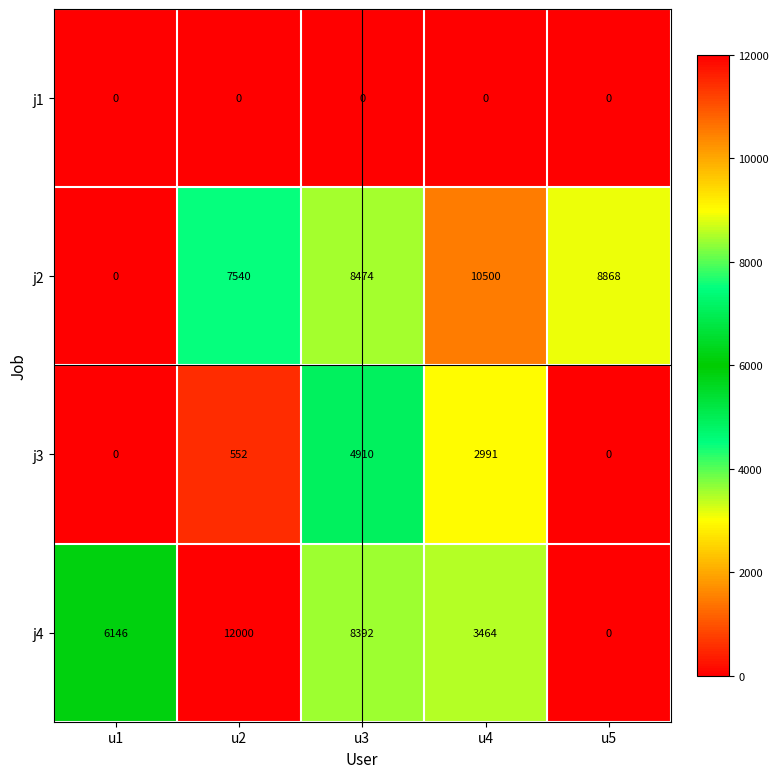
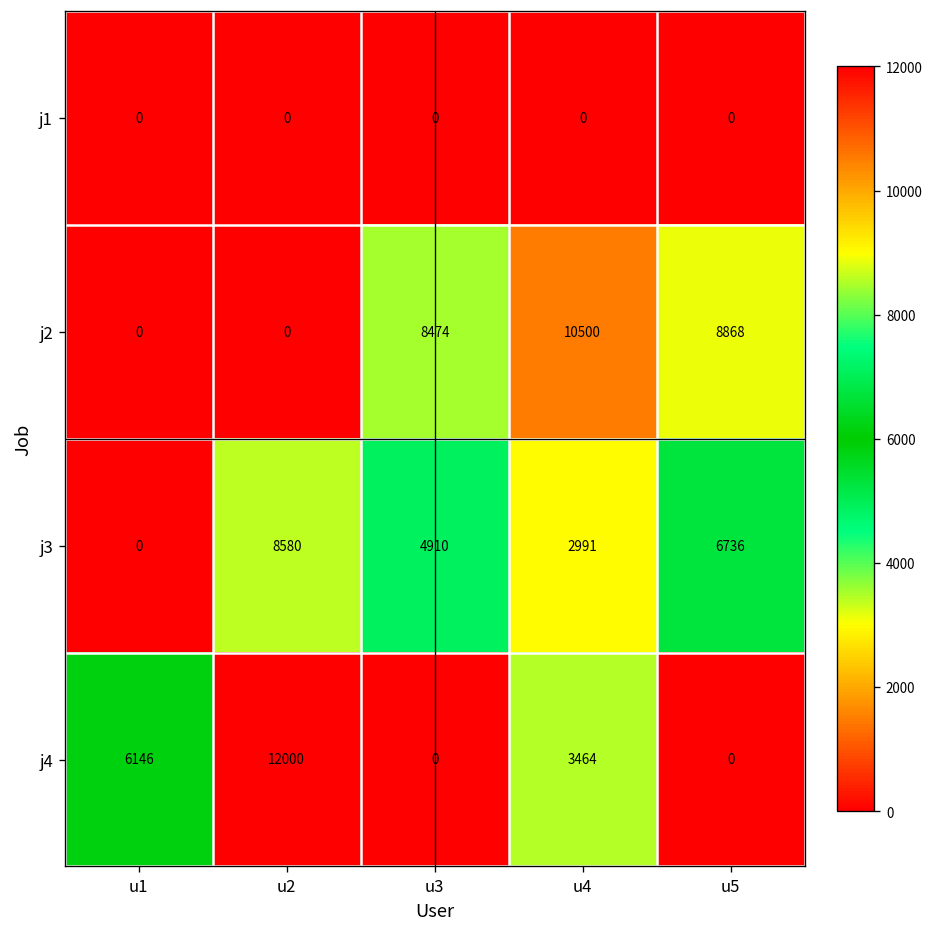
  {
    "j1": {
      "u1": 0,
      "u2": 0,
      "u3": 0,
      "u4": 0,
      "u5": 0
    },
    "j2": {
      "u1": 0,
-     "u2": 7540,
+     "u2": 0,
      "u3": 8474,
      "u4": 10500,
      "u5": 8868
    },
    "j3": {
      "u1": 0,
-     "u2": 552,
+     "u2": 8580,
      "u3": 4910,
      "u4": 2991,
-     "u5": 0
+     "u5": 6736
    },
    "j4": {
      "u1": 6146,
      "u2": 12000,
-     "u3": 8392,
+     "u3": 0,
      "u4": 3464,
      "u5": 0
    }
  }
